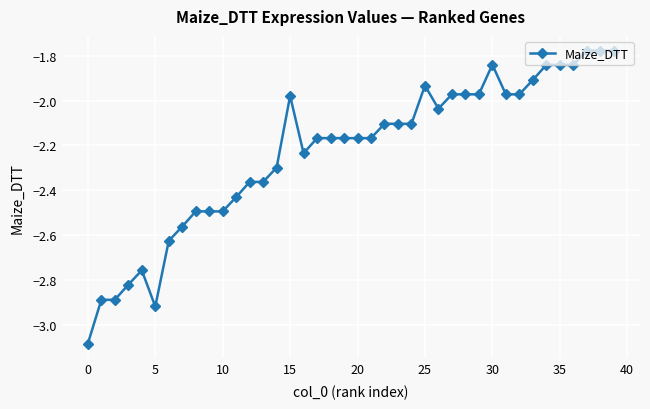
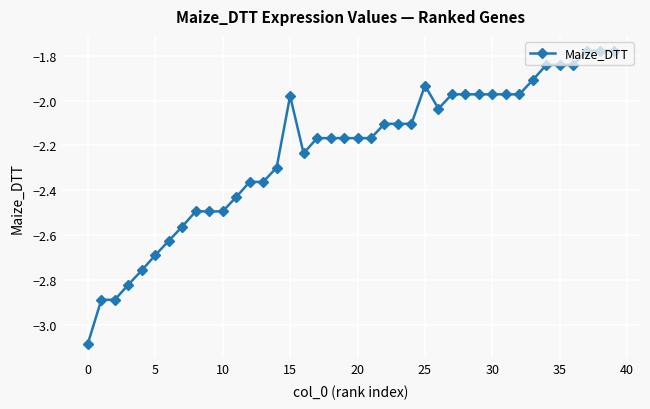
  {
    "0": -3.08,
-   "5": -2.92,
+   "5": -2.69,
    "10": -2.49,
    "15": -1.98,
    "20": -2.17,
    "25": -1.93,
-   "30": -1.84
+   "30": -1.97
  }
